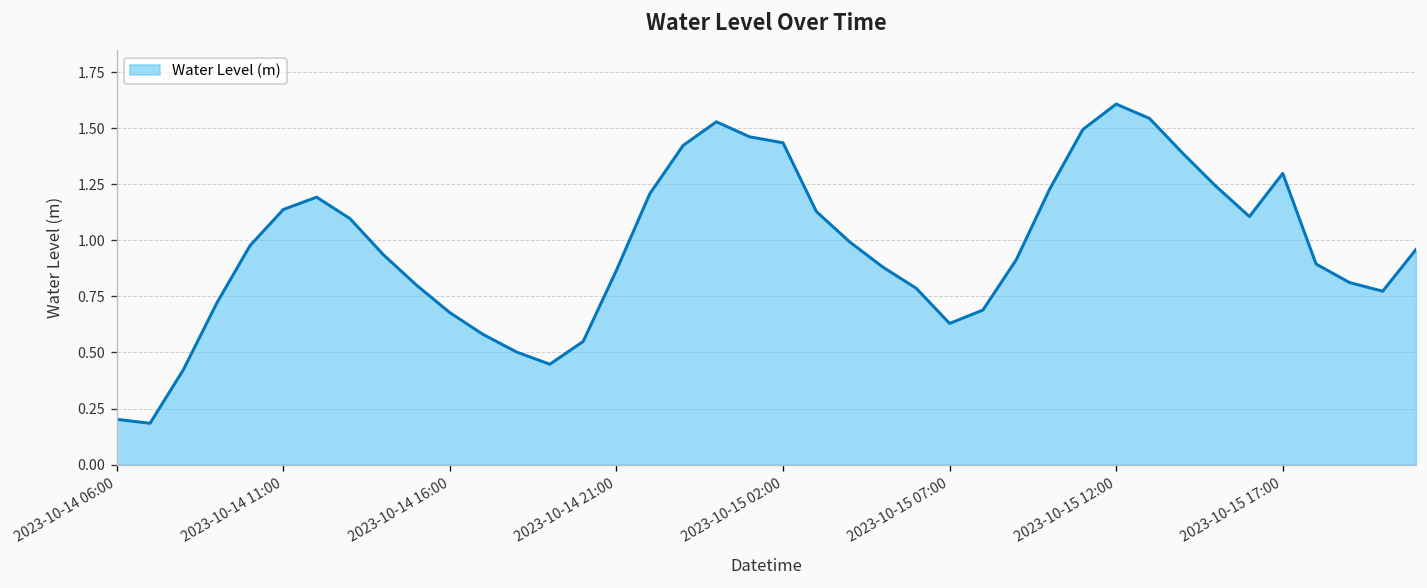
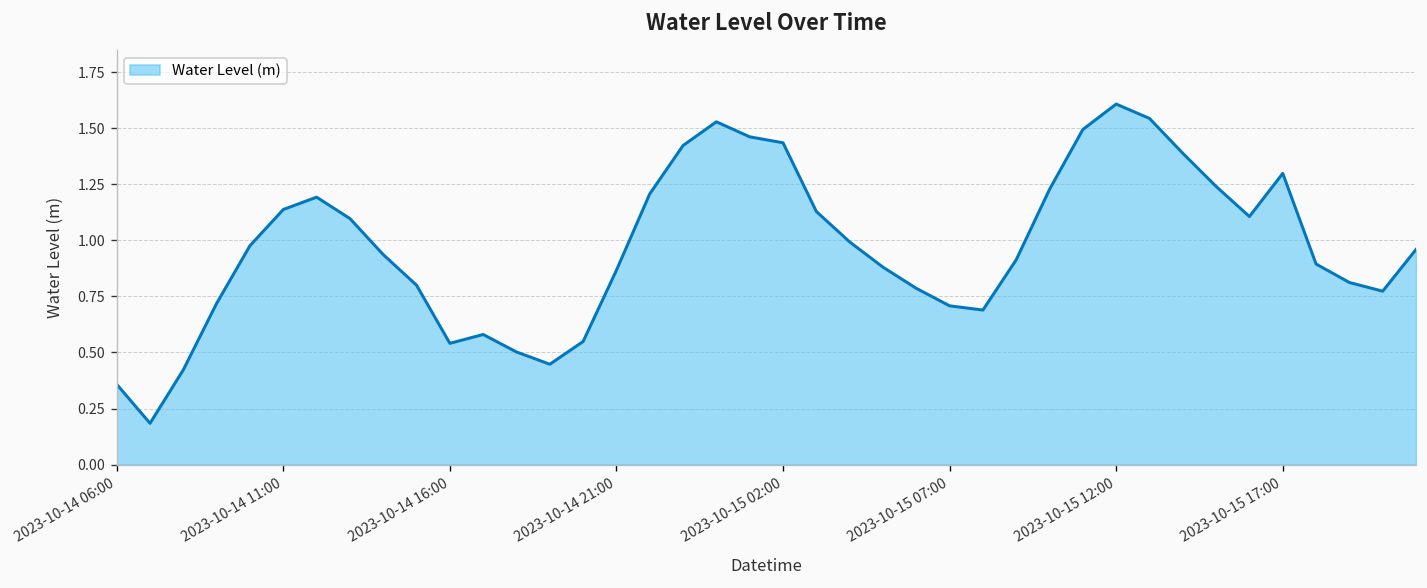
  {
-   "2023-10-14 06:00": 0.20,
+   "2023-10-14 06:00": 0.36,
    "2023-10-14 11:00": 1.14,
-   "2023-10-14 16:00": 0.68,
+   "2023-10-14 16:00": 0.54,
    "2023-10-14 21:00": 0.87,
    "2023-10-15 02:00": 1.43,
-   "2023-10-15 07:00": 0.63,
+   "2023-10-15 07:00": 0.71,
    "2023-10-15 12:00": 1.61,
    "2023-10-15 17:00": 1.30
  }
